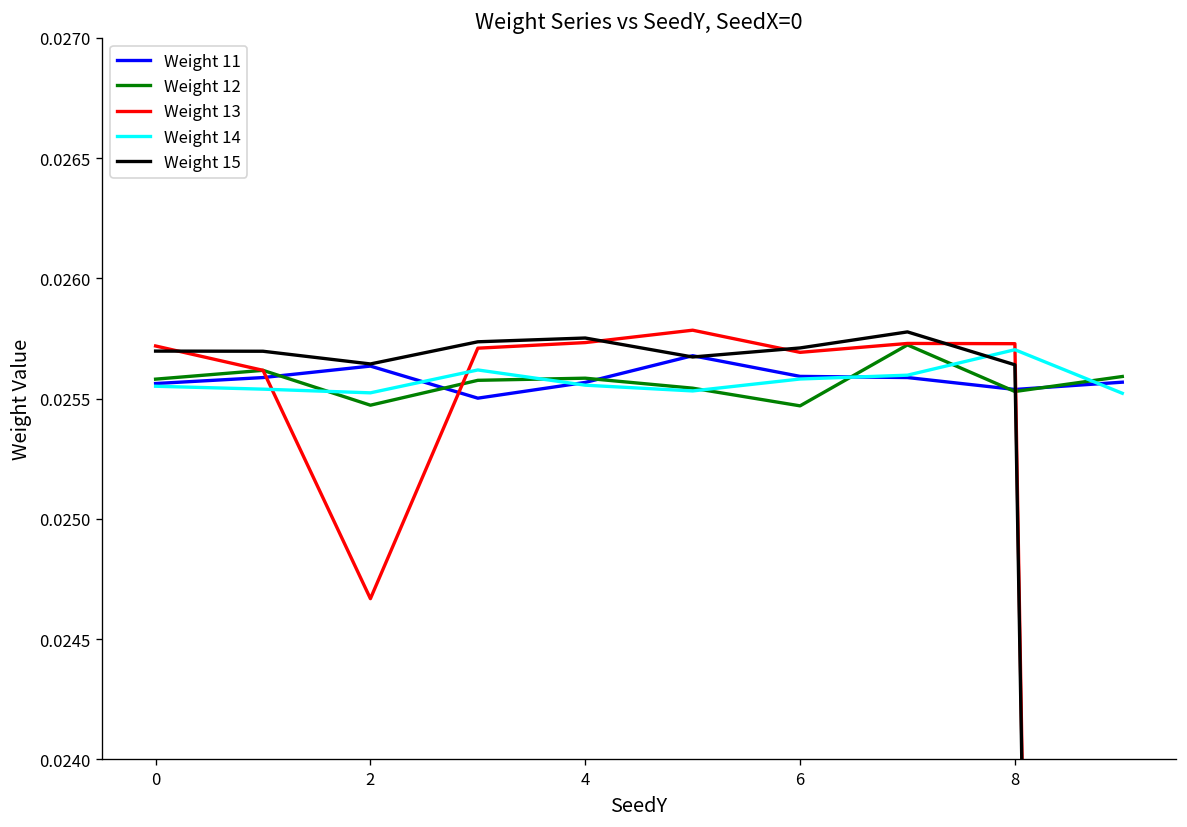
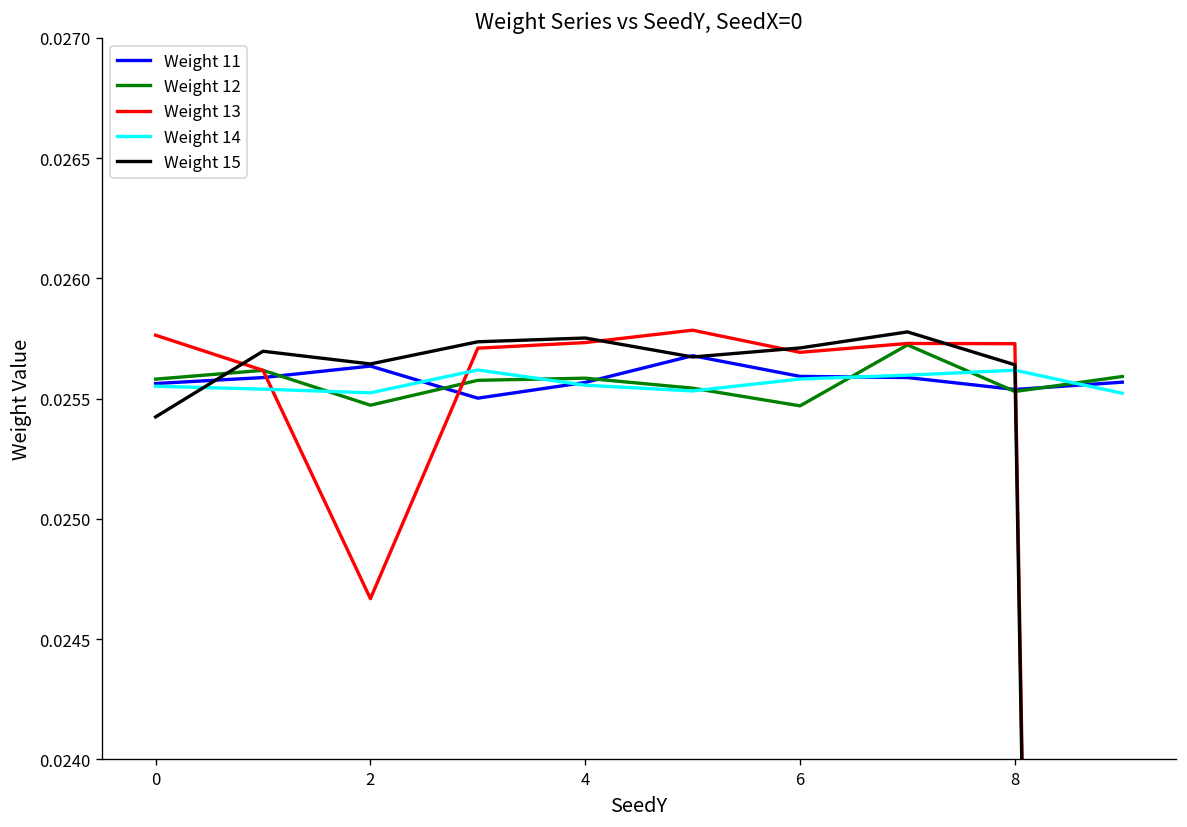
  {
    "Weight 12": {
      "0": 0.02558,
      "2": 0.02547,
      "4": 0.02559,
      "6": 0.02547
    },
    "Weight 13": {
-     "0": 0.02572,
+     "0": 0.02576,
      "2": 0.02467,
      "4": 0.02573,
      "6": 0.02569,
      "8": 0.02573
    },
    "Weight 14": {
      "2": 0.02552,
-     "8": 0.02570
+     "8": 0.02562
    },
    "Weight 15": {
-     "0": 0.02570,
+     "0": 0.02542,
      "4": 0.02575,
      "6": 0.02571,
      "8": 0.02564
    }
  }
